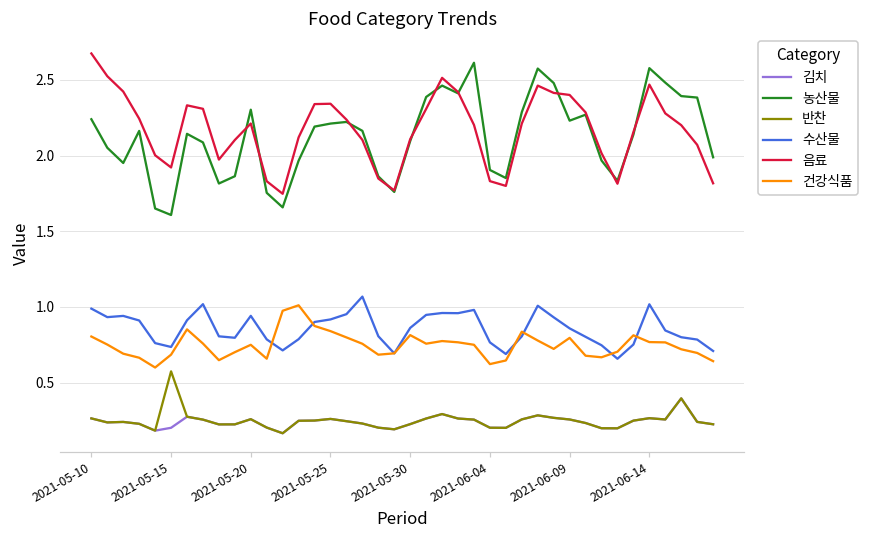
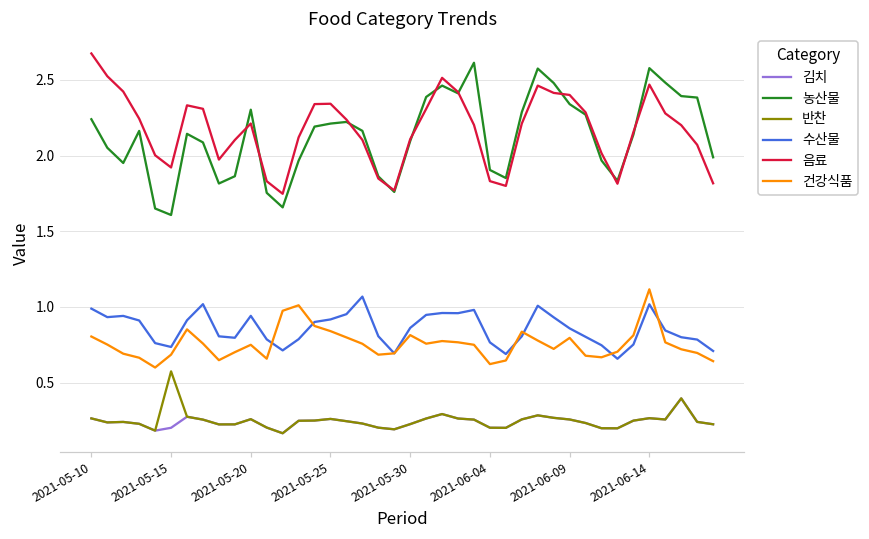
  {
    "김치": {
      "2021-05-15": 0.20
    },
    "농산물": {
      "2021-05-10": 2.24,
      "2021-05-15": 1.61,
      "2021-05-20": 2.30,
      "2021-05-25": 2.21,
      "2021-06-04": 1.90,
-     "2021-06-09": 2.23,
+     "2021-06-09": 2.34,
      "2021-06-14": 2.58
    },
    "반찬": {
      "2021-05-15": 0.57
    },
    "수산물": {
      "2021-05-10": 0.99,
      "2021-05-15": 0.73,
      "2021-05-20": 0.94,
      "2021-05-25": 0.92,
      "2021-05-30": 0.86,
      "2021-06-04": 0.77,
      "2021-06-09": 0.86,
      "2021-06-14": 1.02
    },
    "음료": {
      "2021-05-10": 2.67,
      "2021-05-15": 1.92,
      "2021-05-20": 2.21,
      "2021-05-25": 2.34,
      "2021-06-04": 1.83,
      "2021-06-09": 2.40,
      "2021-06-14": 2.47
    },
    "건강식품": {
      "2021-05-10": 0.80,
      "2021-05-15": 0.68,
      "2021-05-20": 0.75,
      "2021-05-25": 0.84,
      "2021-05-30": 0.81,
      "2021-06-04": 0.62,
      "2021-06-09": 0.79,
-     "2021-06-14": 0.77
+     "2021-06-14": 1.12
    }
  }
